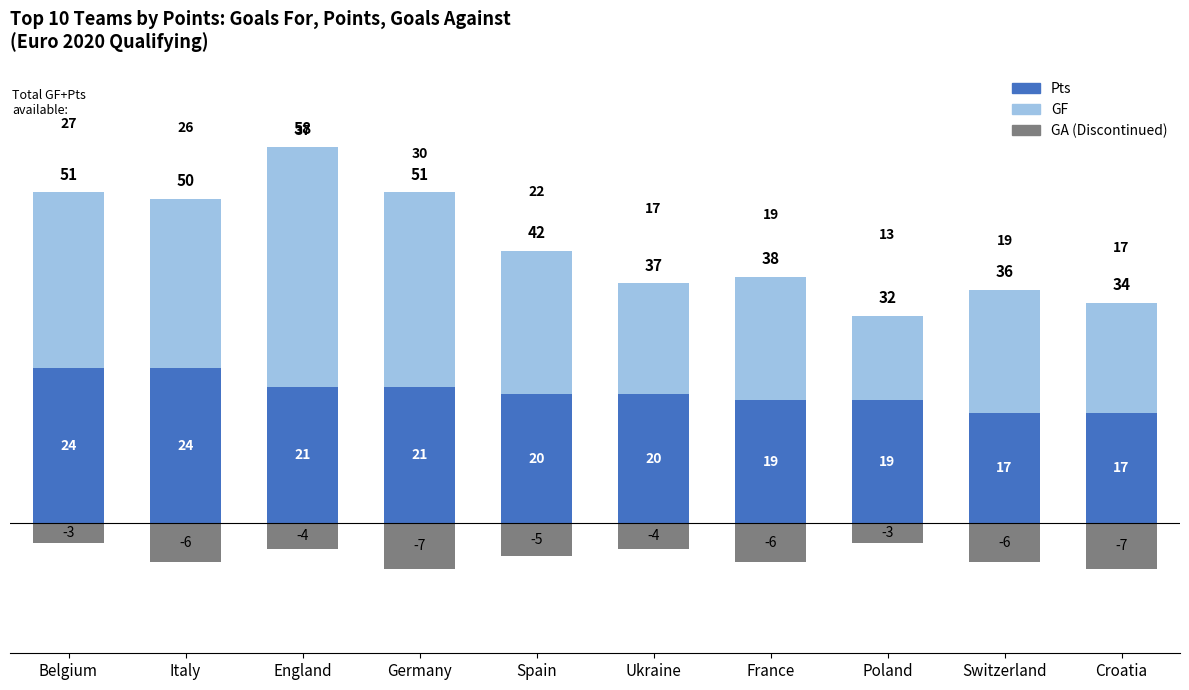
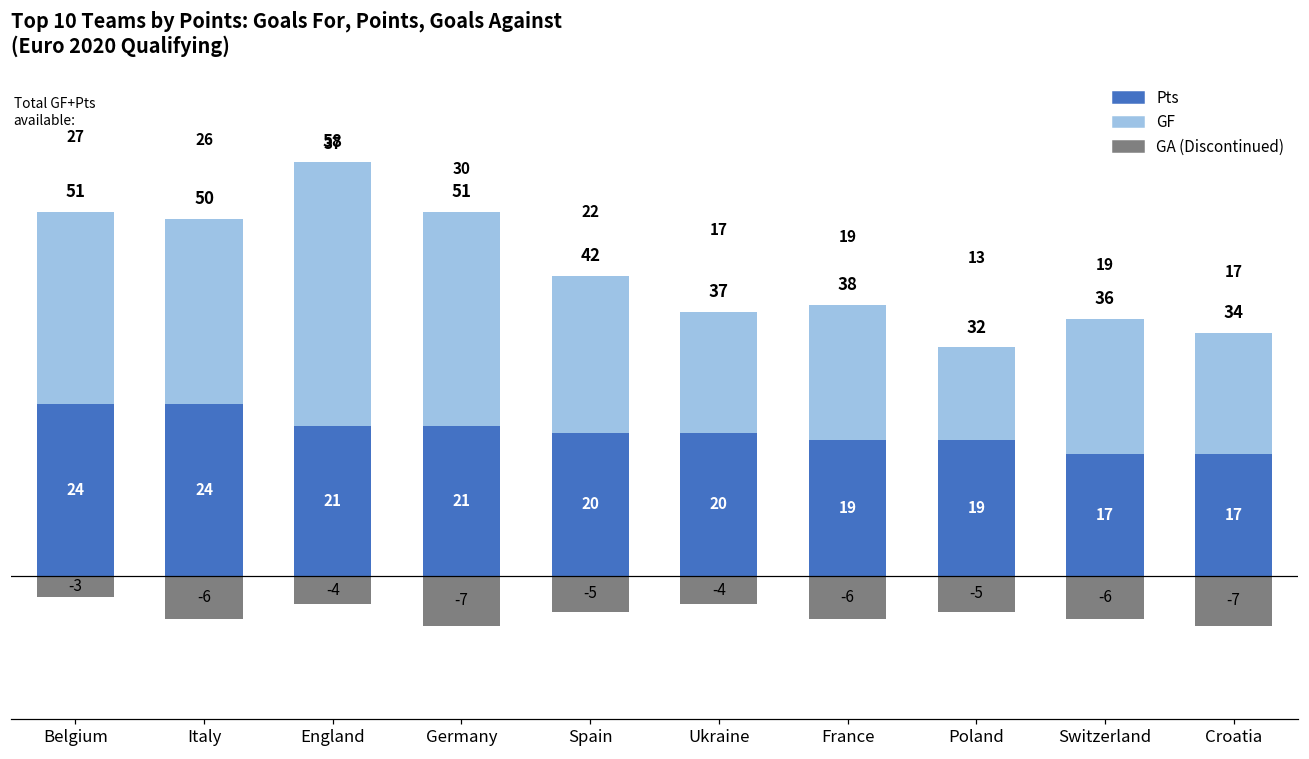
  {
    "Pts": {
      "Belgium": 24,
      "Italy": 24,
      "England": 21,
      "Germany": 21,
      "Spain": 20,
      "Ukraine": 20,
      "France": 19,
      "Poland": 19,
      "Switzerland": 17,
      "Croatia": 17
    },
    "GA (Discontinued)": {
      "Belgium": -3,
      "Italy": -6,
      "England": -4,
      "Germany": -7,
      "Spain": -5,
      "Ukraine": -4,
      "France": -6,
-     "Poland": -3,
+     "Poland": -5,
      "Switzerland": -6,
      "Croatia": -7
    }
  }
